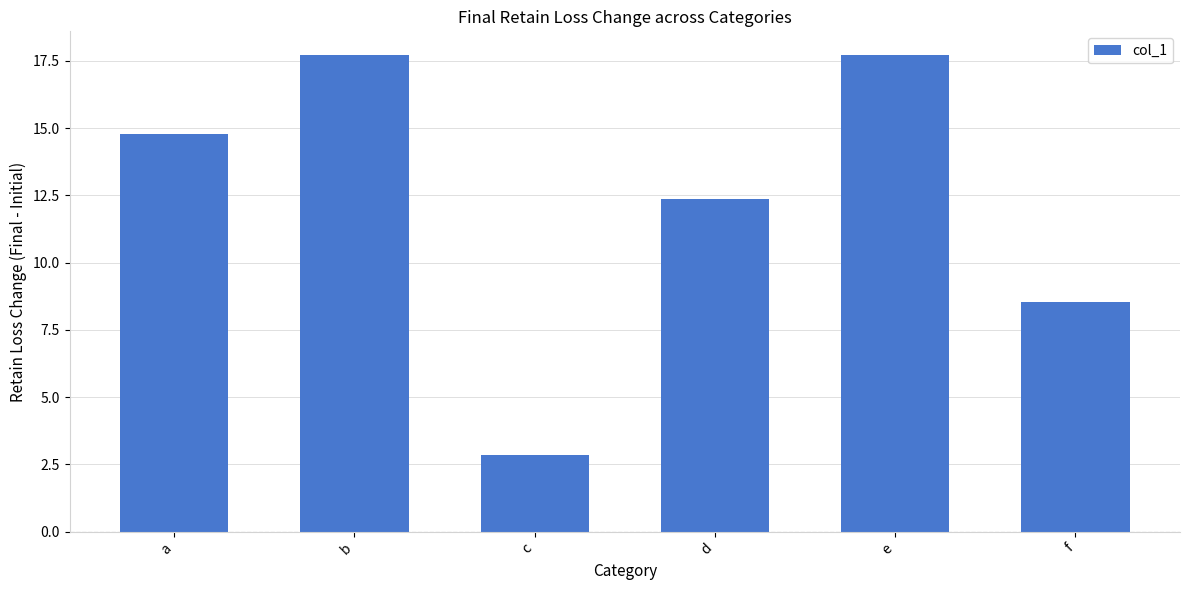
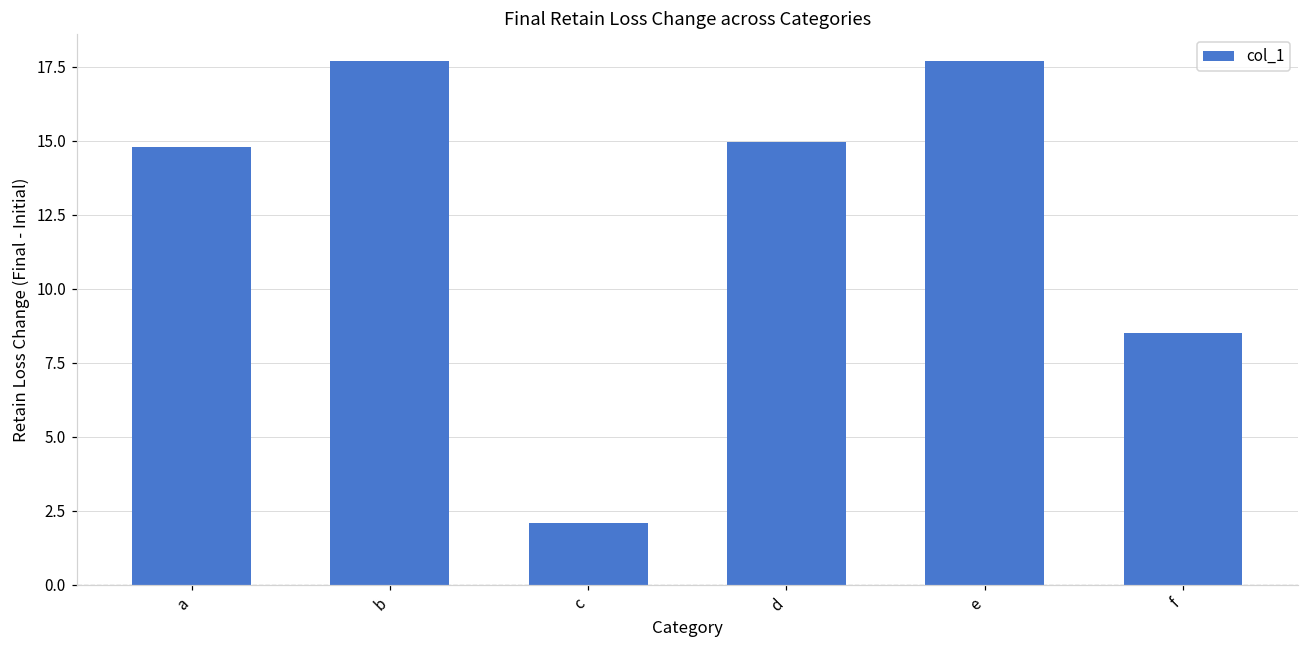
  {
    "a": 14.8,
    "b": 17.7,
-   "c": 2.8,
-   "d": 12.4,
+   "c": 2.1,
+   "d": 15.0,
    "e": 17.7,
    "f": 8.5
  }
